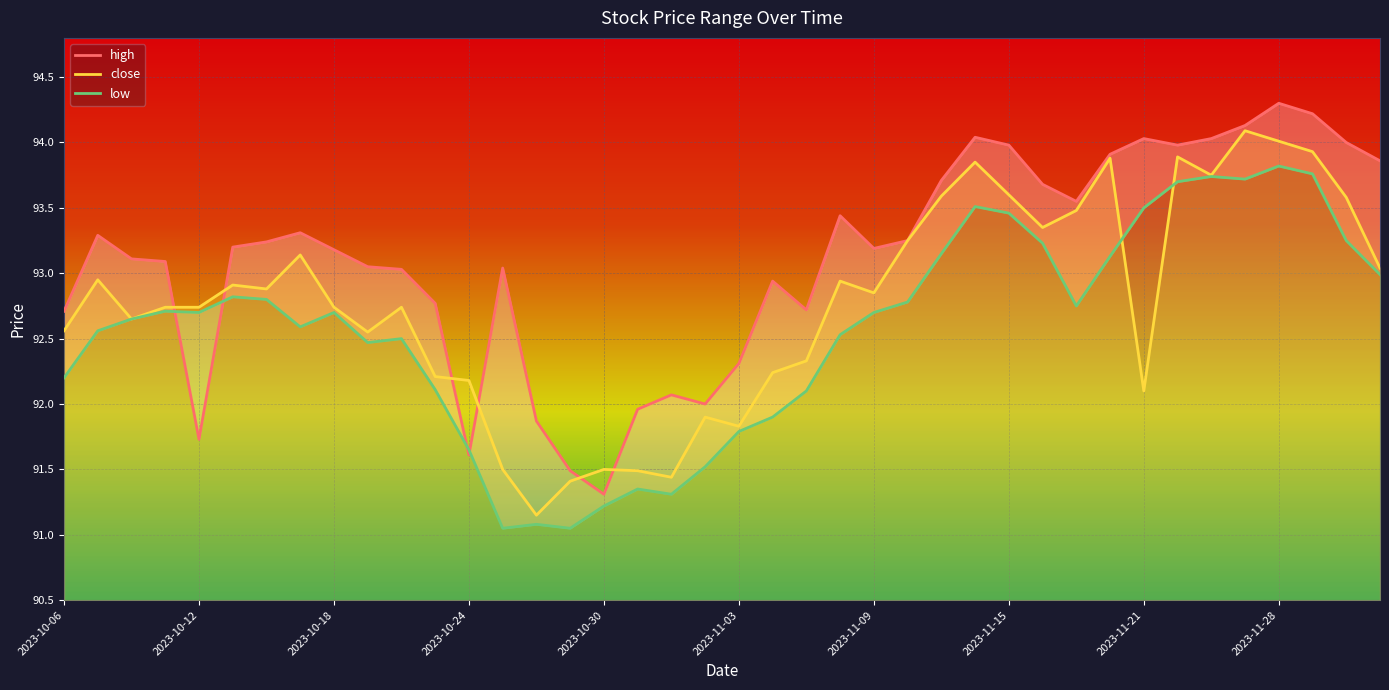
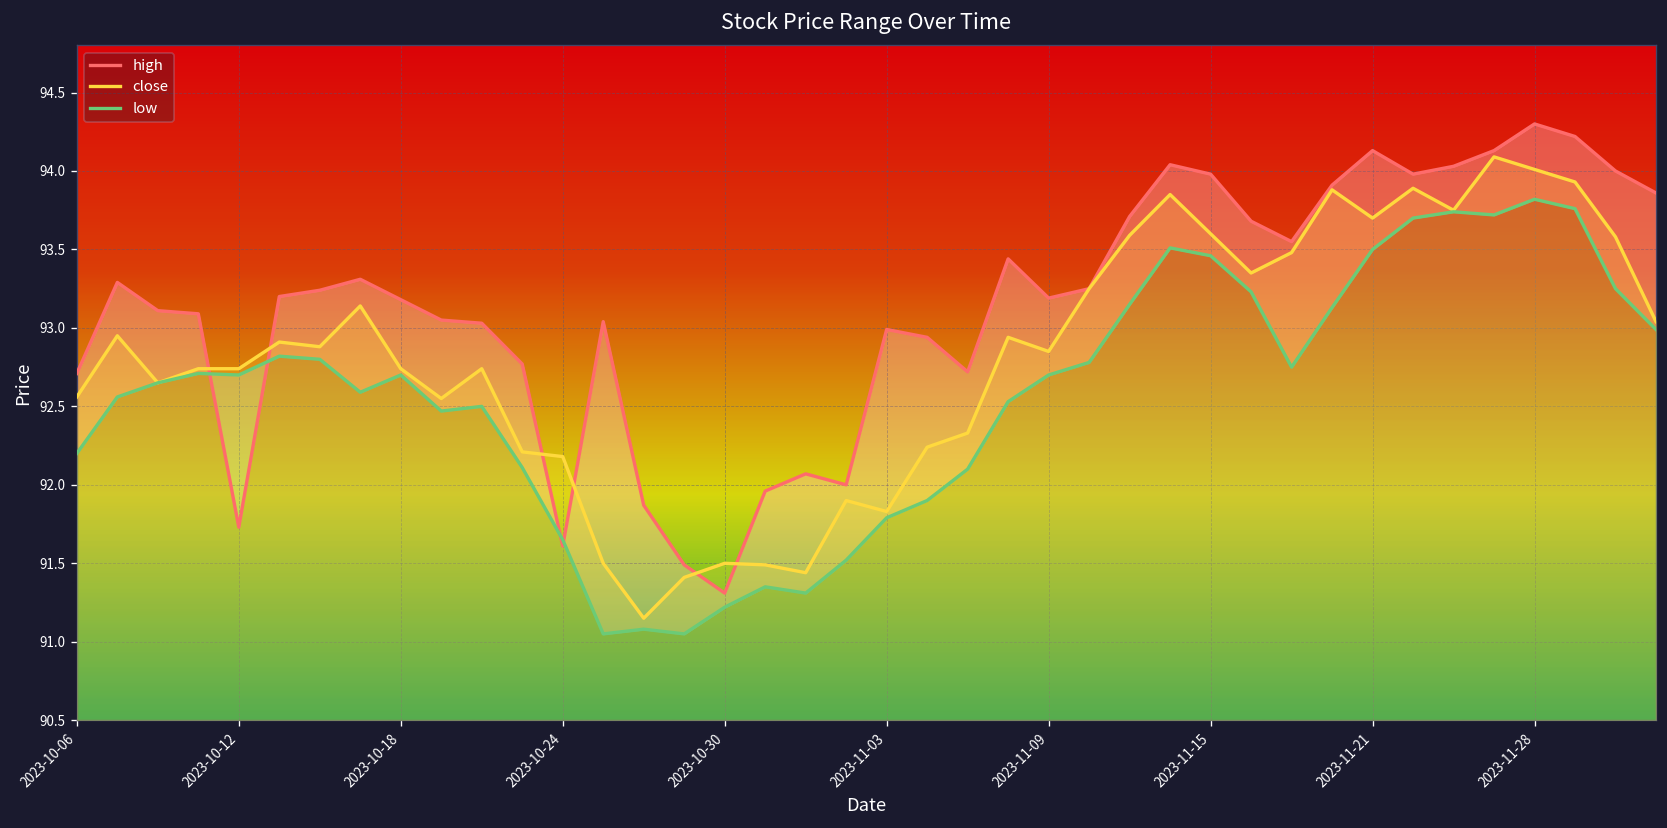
  {
    "high": {
      "2023-10-12": 91.73,
      "2023-10-24": 91.61,
-     "2023-11-03": 92.31,
-     "2023-11-21": 94.03
+     "2023-11-03": 92.99,
+     "2023-11-21": 94.13
    },
    "close": {
      "2023-10-06": 92.56,
      "2023-10-12": 92.74,
      "2023-10-18": 92.74,
      "2023-10-24": 92.18,
      "2023-10-30": 91.5,
      "2023-11-03": 91.83,
      "2023-11-09": 92.85,
      "2023-11-15": 93.6,
-     "2023-11-21": 92.1,
+     "2023-11-21": 93.7,
      "2023-11-28": 94.0
    },
    "low": {
      "2023-10-06": 92.20,
      "2023-10-18": 92.70,
      "2023-10-30": 91.22,
      "2023-11-03": 91.79,
      "2023-11-09": 92.70,
      "2023-11-15": 93.46,
      "2023-11-21": 93.50,
      "2023-11-28": 93.82
    }
  }
